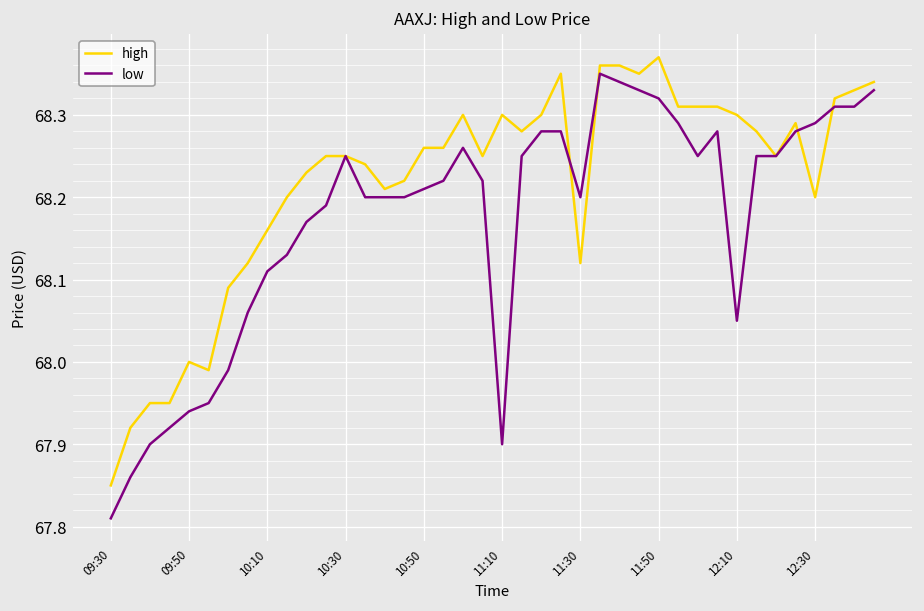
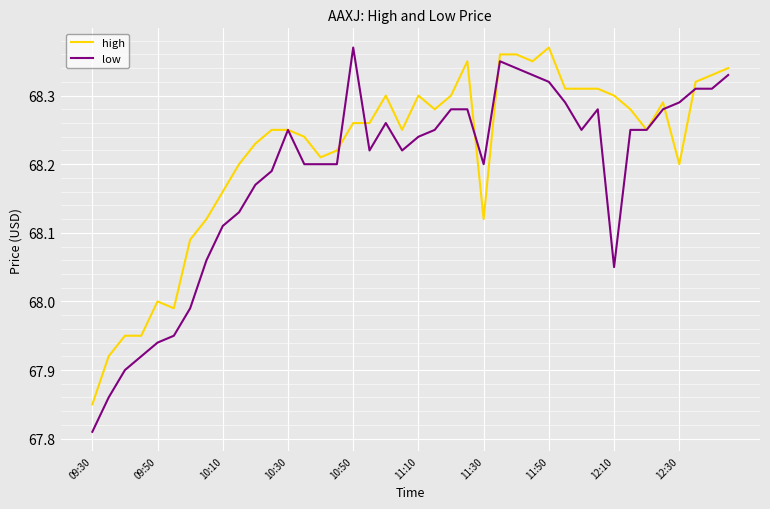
  {
    "high": {
      "09:30": 67.85,
      "09:50": 68.00,
      "10:10": 68.16,
      "10:50": 68.26,
      "11:10": 68.30,
      "11:30": 68.12,
      "11:50": 68.37,
      "12:10": 68.30,
      "12:30": 68.20
    },
    "low": {
      "09:30": 67.81,
      "09:50": 67.94,
      "10:10": 68.11,
-     "10:50": 68.21,
-     "11:10": 67.90,
+     "10:50": 68.37,
+     "11:10": 68.24,
      "11:30": 68.20,
      "11:50": 68.32,
      "12:10": 68.05,
      "12:30": 68.29
    }
  }
